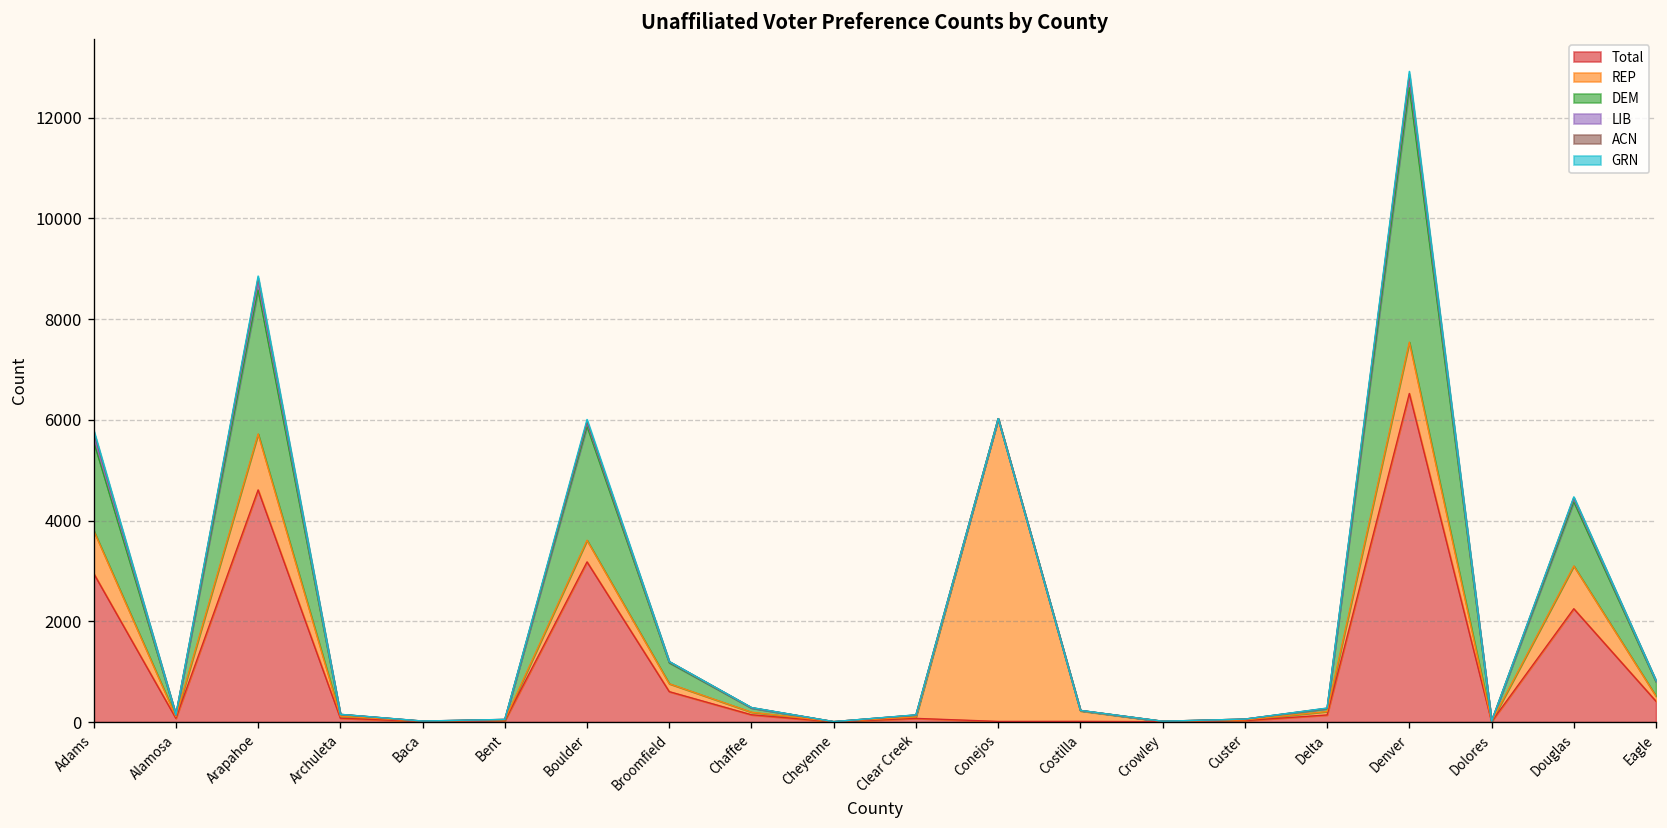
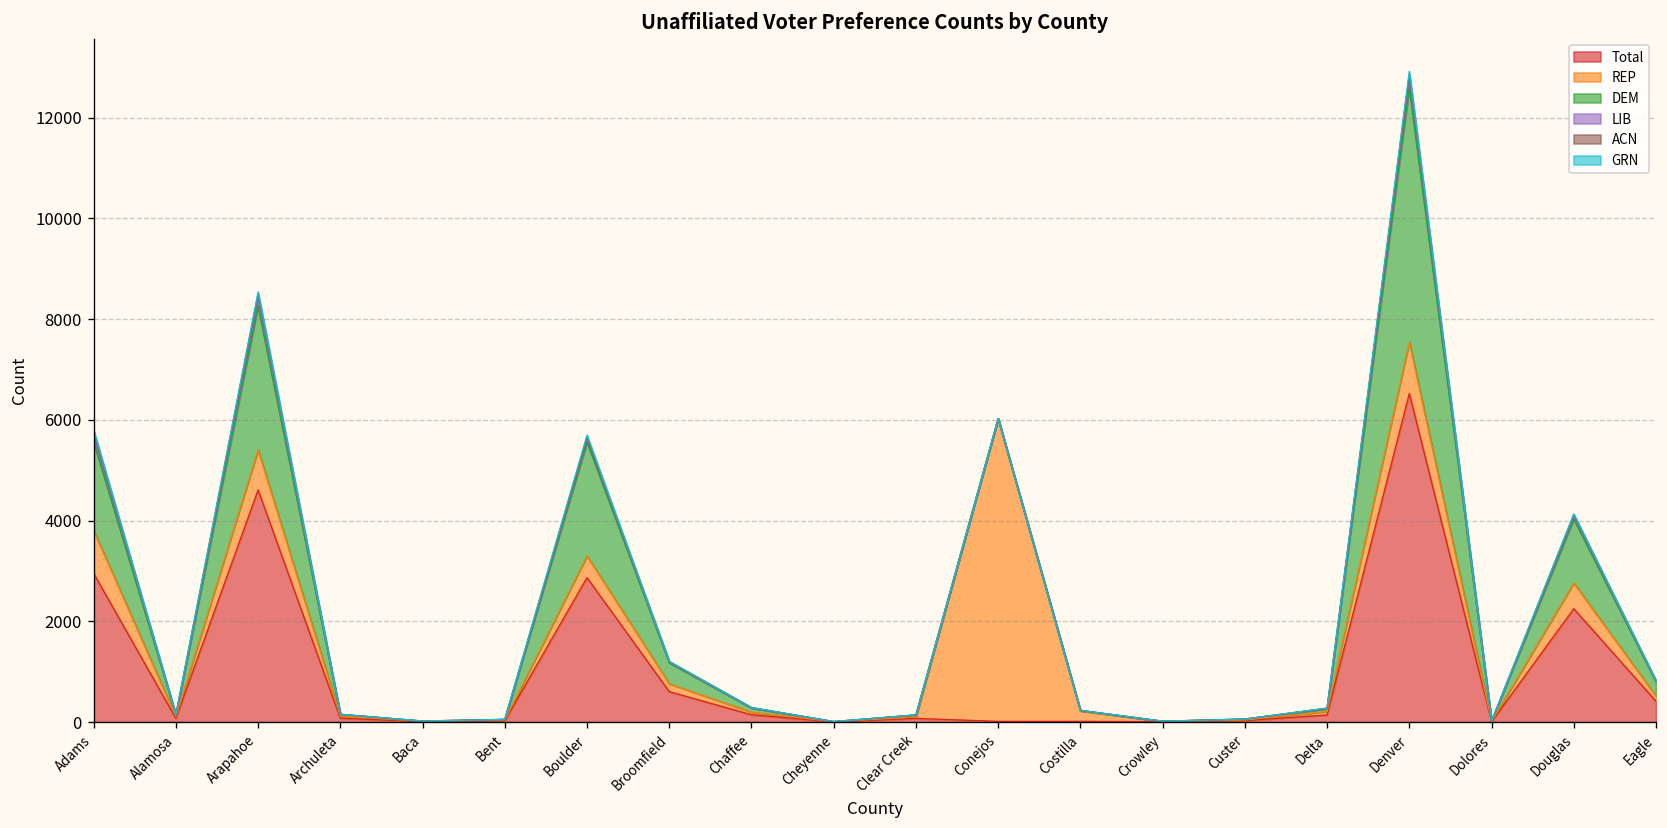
  {
    "Total": {
      "Adams": 3000,
      "Arapahoe": 4600,
-     "Boulder": 3200,
+     "Boulder": 2900,
      "Broomfield": 600,
      "Conejos": 0,
      "Costilla": 0,
      "Delta": 100,
      "Denver": 6500,
      "Douglas": 2300,
      "Eagle": 400
    },
    "REP": {
      "Adams": 900,
-     "Arapahoe": 1100,
+     "Arapahoe": 800,
      "Boulder": 400,
      "Broomfield": 200,
      "Denver": 1000,
-     "Douglas": 800,
+     "Douglas": 500,
      "Eagle": 100
    },
    "DEM": {
      "Adams": 1800,
      "Arapahoe": 2900,
      "Boulder": 2300,
      "Denver": 5100
    },
    "LIB": {
      "Adams": 100,
      "Arapahoe": 200,
      "Denver": 200
    }
  }
